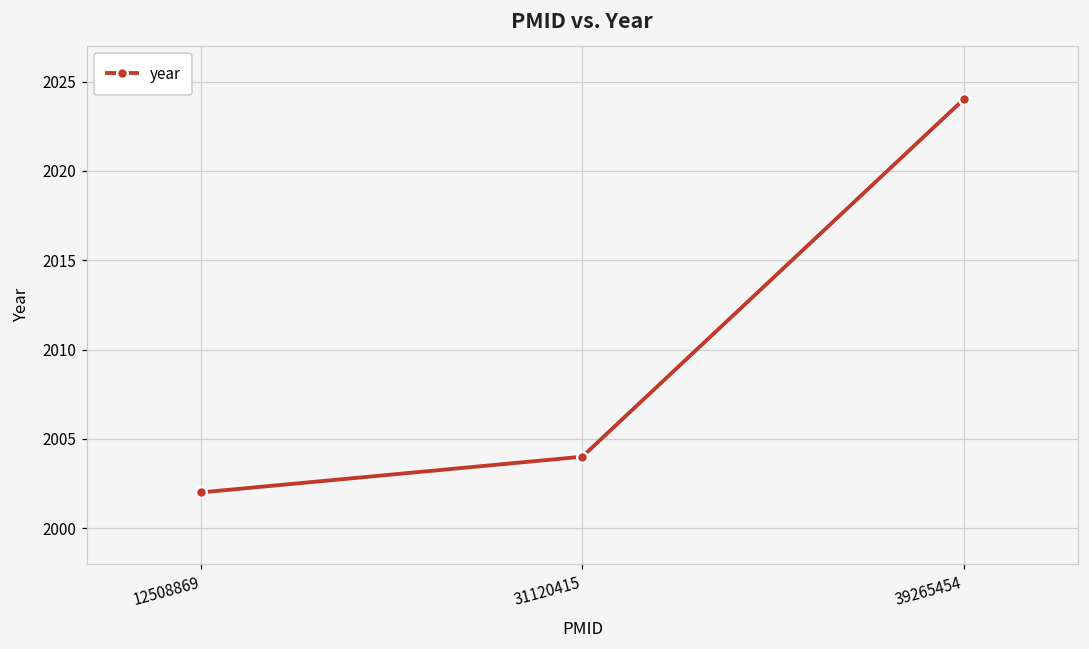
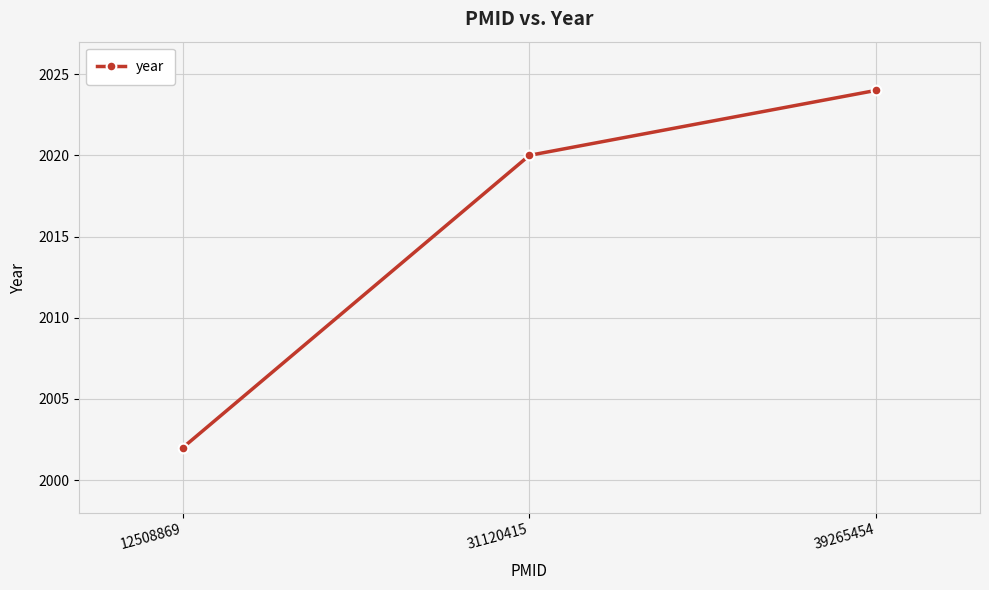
  {
    "12508869": 2002,
-   "31120415": 2004,
+   "31120415": 2020,
    "39265454": 2024
  }
